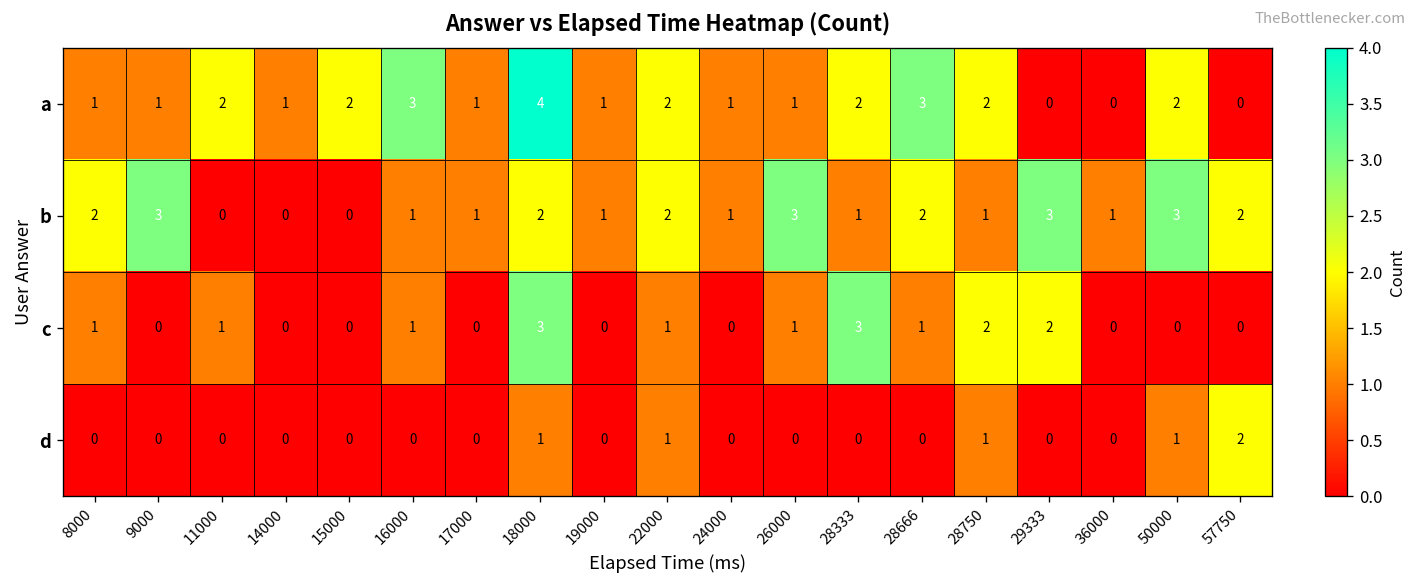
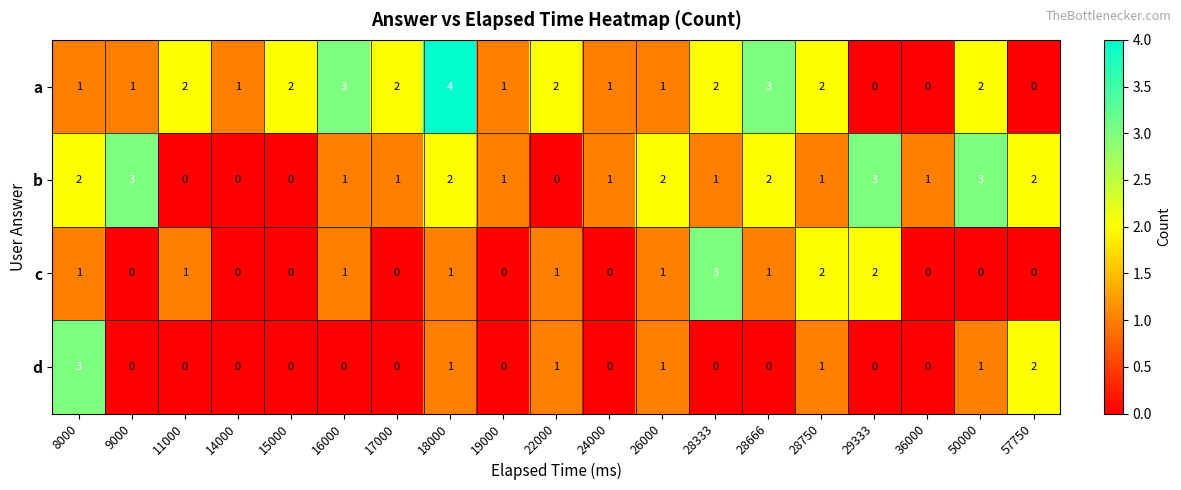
  {
    "a": {
      "8000": 1,
      "9000": 1,
      "11000": 2,
      "14000": 1,
      "15000": 2,
      "16000": 3,
-     "17000": 1,
+     "17000": 2,
      "18000": 4,
      "19000": 1,
      "22000": 2,
      "24000": 1,
      "26000": 1,
      "28333": 2,
      "28666": 3,
      "28750": 2,
      "29333": 0,
      "36000": 0,
      "50000": 2,
      "57750": 0
    },
    "b": {
      "8000": 2,
      "9000": 3,
      "11000": 0,
      "14000": 0,
      "15000": 0,
      "16000": 1,
      "17000": 1,
      "18000": 2,
      "19000": 1,
-     "22000": 2,
+     "22000": 0,
      "24000": 1,
-     "26000": 3,
+     "26000": 2,
      "28333": 1,
      "28666": 2,
      "28750": 1,
      "29333": 3,
      "36000": 1,
      "50000": 3,
      "57750": 2
    },
    "c": {
      "8000": 1,
      "9000": 0,
      "11000": 1,
      "14000": 0,
      "15000": 0,
      "16000": 1,
      "17000": 0,
-     "18000": 3,
+     "18000": 1,
      "19000": 0,
      "22000": 1,
      "24000": 0,
      "26000": 1,
      "28333": 3,
      "28666": 1,
      "28750": 2,
      "29333": 2,
      "36000": 0,
      "50000": 0,
      "57750": 0
    },
    "d": {
-     "8000": 0,
+     "8000": 3,
      "9000": 0,
      "11000": 0,
      "14000": 0,
      "15000": 0,
      "16000": 0,
      "17000": 0,
      "18000": 1,
      "19000": 0,
      "22000": 1,
      "24000": 0,
-     "26000": 0,
+     "26000": 1,
      "28333": 0,
      "28666": 0,
      "28750": 1,
      "29333": 0,
      "36000": 0,
      "50000": 1,
      "57750": 2
    }
  }
